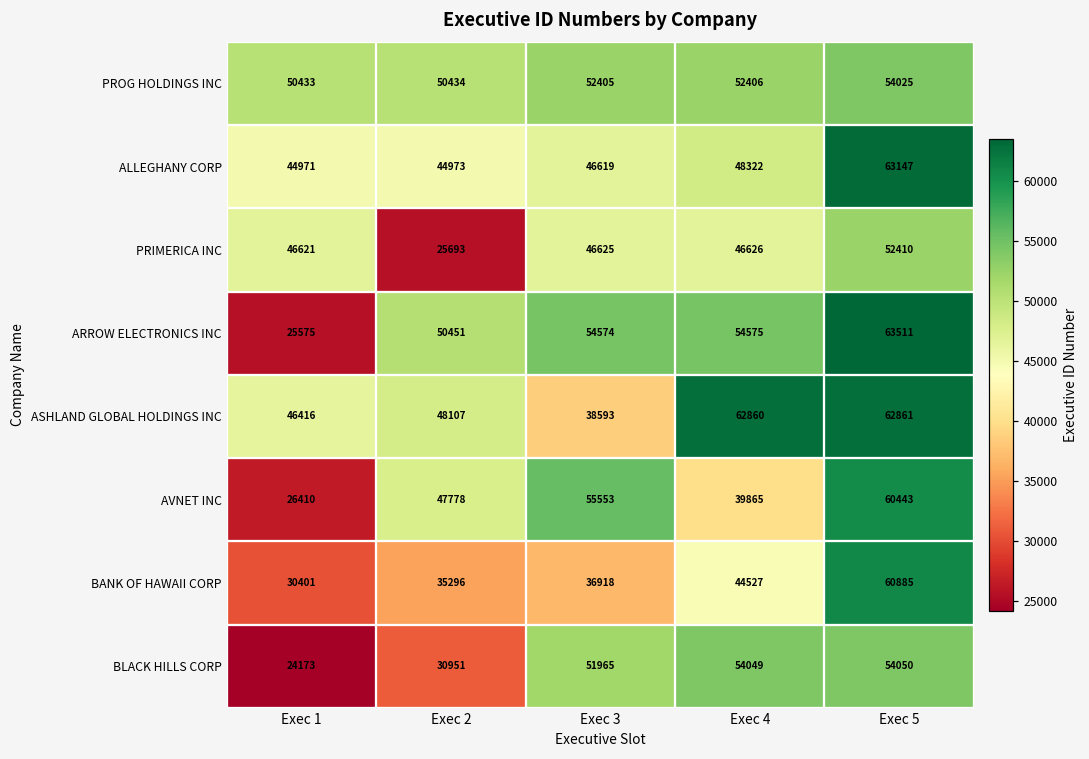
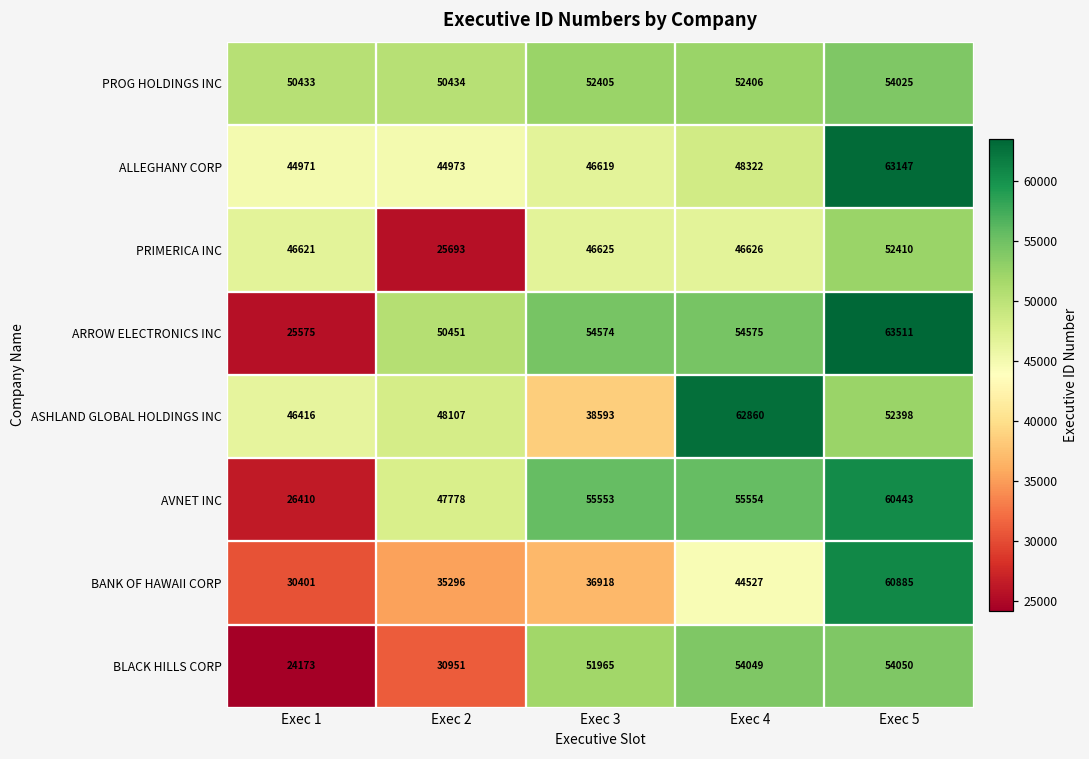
  {
    "PROG HOLDINGS INC": {
      "Exec 1": 50433,
      "Exec 2": 50434,
      "Exec 3": 52405,
      "Exec 4": 52406,
      "Exec 5": 54025
    },
    "ALLEGHANY CORP": {
      "Exec 1": 44971,
      "Exec 2": 44973,
      "Exec 3": 46619,
      "Exec 4": 48322,
      "Exec 5": 63147
    },
    "PRIMERICA INC": {
      "Exec 1": 46621,
      "Exec 2": 25693,
      "Exec 3": 46625,
      "Exec 4": 46626,
      "Exec 5": 52410
    },
    "ARROW ELECTRONICS INC": {
      "Exec 1": 25575,
      "Exec 2": 50451,
      "Exec 3": 54574,
      "Exec 4": 54575,
      "Exec 5": 63511
    },
    "ASHLAND GLOBAL HOLDINGS INC": {
      "Exec 1": 46416,
      "Exec 2": 48107,
      "Exec 3": 38593,
      "Exec 4": 62860,
-     "Exec 5": 62861
+     "Exec 5": 52398
    },
    "AVNET INC": {
      "Exec 1": 26410,
      "Exec 2": 47778,
      "Exec 3": 55553,
-     "Exec 4": 39865,
+     "Exec 4": 55554,
      "Exec 5": 60443
    },
    "BANK OF HAWAII CORP": {
      "Exec 1": 30401,
      "Exec 2": 35296,
      "Exec 3": 36918,
      "Exec 4": 44527,
      "Exec 5": 60885
    },
    "BLACK HILLS CORP": {
      "Exec 1": 24173,
      "Exec 2": 30951,
      "Exec 3": 51965,
      "Exec 4": 54049,
      "Exec 5": 54050
    }
  }
